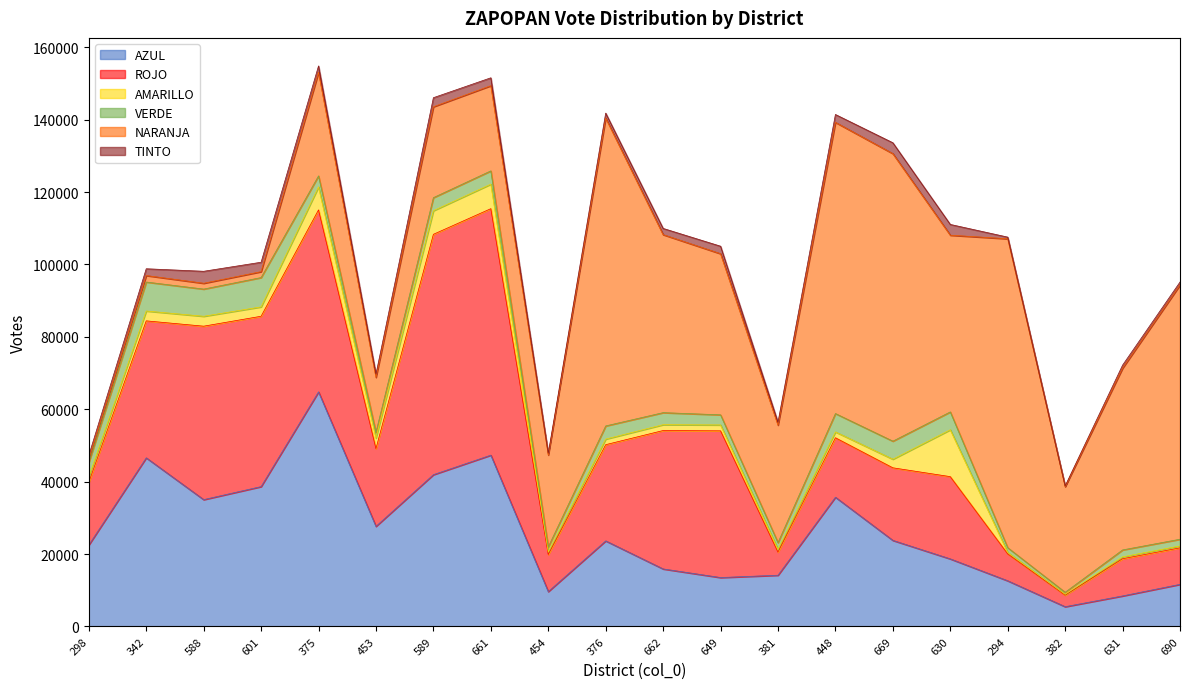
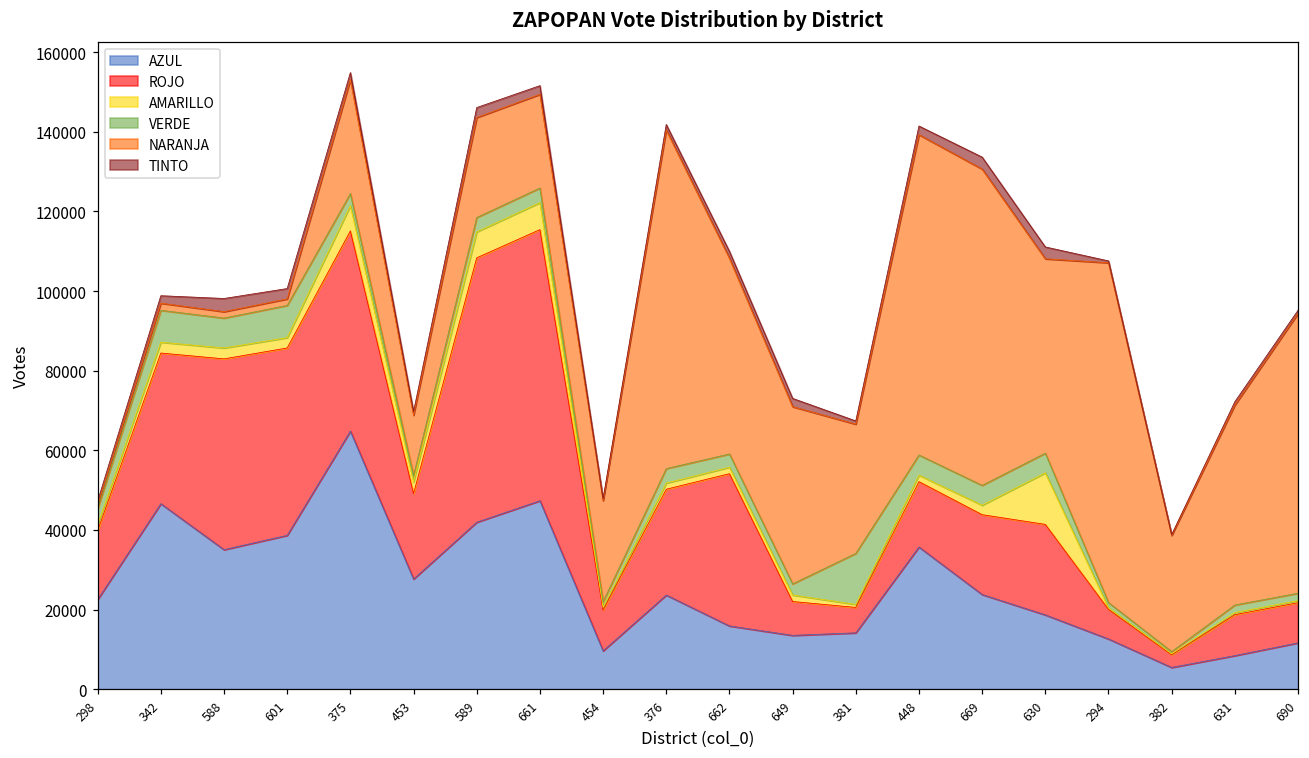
  {
    "AZUL": {
      "298": 22000,
      "342": 47000,
      "588": 35000,
      "601": 39000,
      "375": 65000,
      "453": 28000,
      "589": 42000,
      "661": 47000,
      "454": 10000,
      "376": 24000,
      "662": 16000,
      "649": 13000,
      "381": 14000,
      "448": 36000,
      "669": 24000,
      "630": 19000,
      "294": 13000,
      "382": 5000,
      "631": 8000,
      "690": 12000
    },
    "ROJO": {
      "298": 17000,
      "342": 38000,
      "588": 48000,
      "601": 47000,
      "375": 50000,
      "453": 21000,
      "589": 66000,
      "661": 68000,
      "454": 10000,
      "376": 27000,
      "662": 38000,
-     "649": 41000,
+     "649": 9000,
      "381": 6000,
      "448": 16000,
      "669": 20000,
      "630": 23000
    },
    "AMARILLO": {
      "298": 1000,
      "342": 3000,
      "588": 3000,
      "601": 3000,
      "375": 6000,
      "453": 3000,
      "589": 7000,
      "661": 7000,
      "454": 1000,
      "376": 2000,
      "662": 2000,
      "649": 2000,
      "381": 1000,
      "448": 2000,
      "669": 2000,
      "630": 13000
    },
    "VERDE": {
      "298": 4000,
      "342": 8000,
      "588": 8000,
      "601": 8000,
      "375": 3000,
      "453": 2000,
      "589": 4000,
      "661": 4000,
      "454": 1000,
      "376": 4000,
      "662": 3000,
      "649": 3000,
-     "381": 2000,
+     "381": 13000,
      "448": 5000,
      "669": 5000,
      "630": 5000,
      "294": 1000,
      "631": 2000,
      "690": 2000
    },
    "NARANJA": {
      "298": 1000,
      "342": 2000,
      "588": 2000,
      "601": 2000,
      "375": 29000,
      "453": 15000,
      "589": 25000,
      "661": 24000,
      "376": 85000,
      "662": 49000,
      "649": 45000,
      "381": 32000,
      "448": 80000,
      "669": 79000,
      "630": 49000,
      "631": 50000,
      "690": 70000
    },
    "TINTO": {
      "298": 1000,
      "342": 2000,
      "588": 3000,
      "601": 3000,
      "375": 2000,
      "453": 1000,
      "589": 3000,
      "661": 2000,
      "376": 1000,
      "662": 2000,
      "649": 2000,
      "381": 1000,
      "448": 2000,
      "669": 3000,
      "630": 3000,
      "631": 1000,
      "690": 1000
    }
  }
